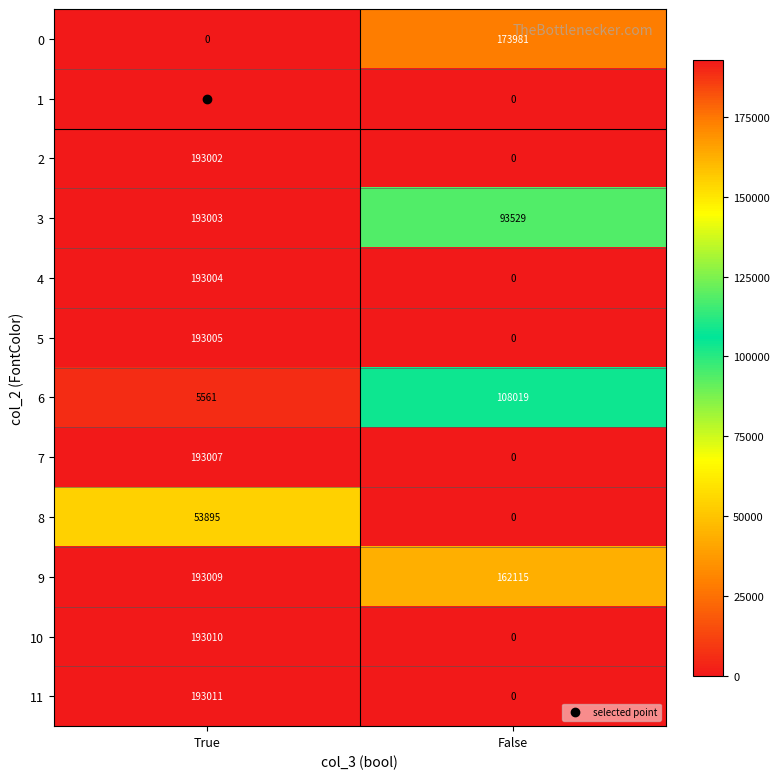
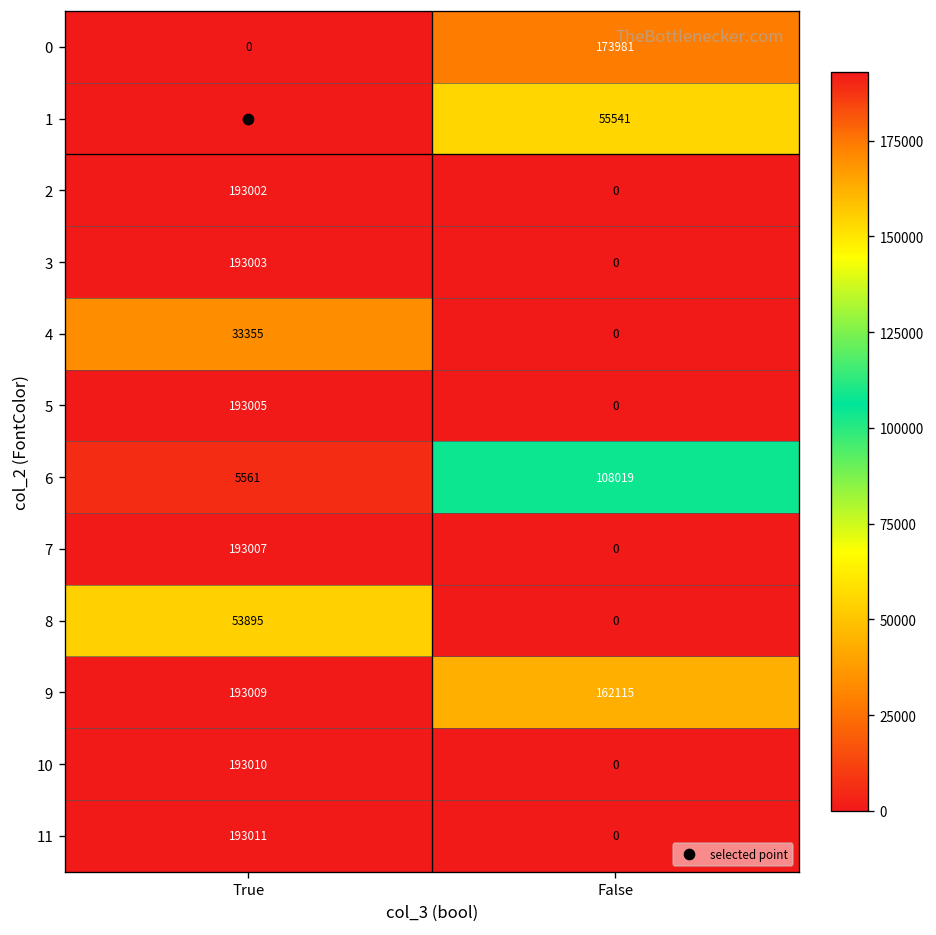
  {
    "0": {
      "True": 0
    },
    "1": {
-     "False": 0
+     "False": 55541
    },
    "2": {
      "True": 193002,
      "False": 0
    },
    "3": {
      "True": 193003,
-     "False": 93529
+     "False": 0
    },
    "4": {
-     "True": 193004,
+     "True": 33355,
      "False": 0
    },
    "5": {
      "True": 193005,
      "False": 0
    },
    "6": {
      "True": 5561,
      "False": 108019
    },
    "7": {
      "True": 193007,
      "False": 0
    },
    "8": {
      "True": 53895,
      "False": 0
    },
    "9": {
      "True": 193009,
      "False": 162115
    },
    "10": {
      "True": 193010,
      "False": 0
    },
    "11": {
      "True": 193011,
      "False": 0
    }
  }
